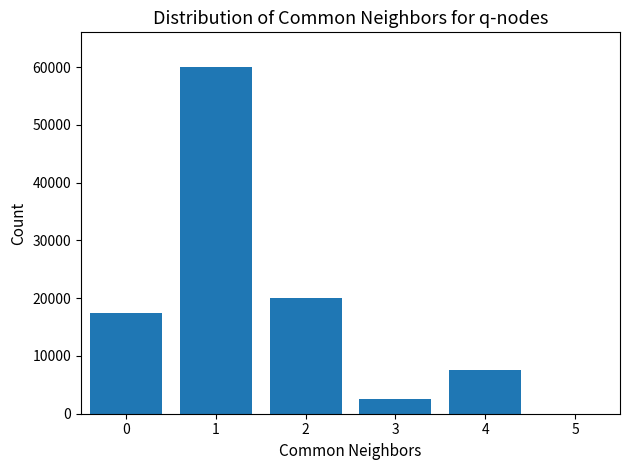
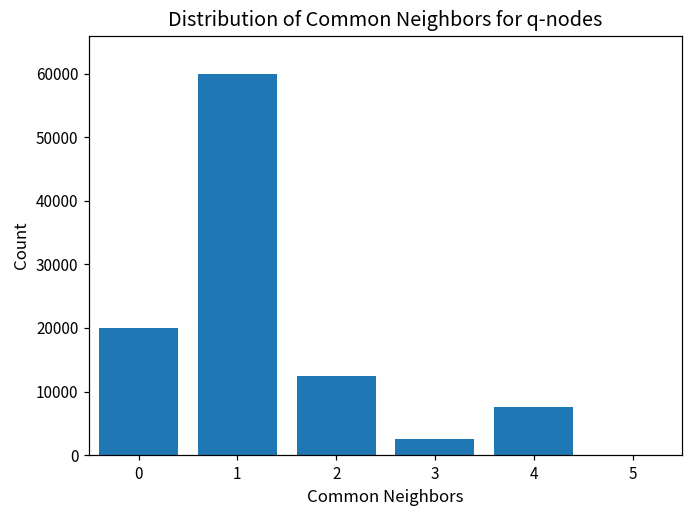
  {
-   "0": 18000,
+   "0": 20000,
    "1": 60000,
-   "2": 20000,
+   "2": 13000,
    "3": 3000,
    "4": 8000,
    "5": 0
  }
